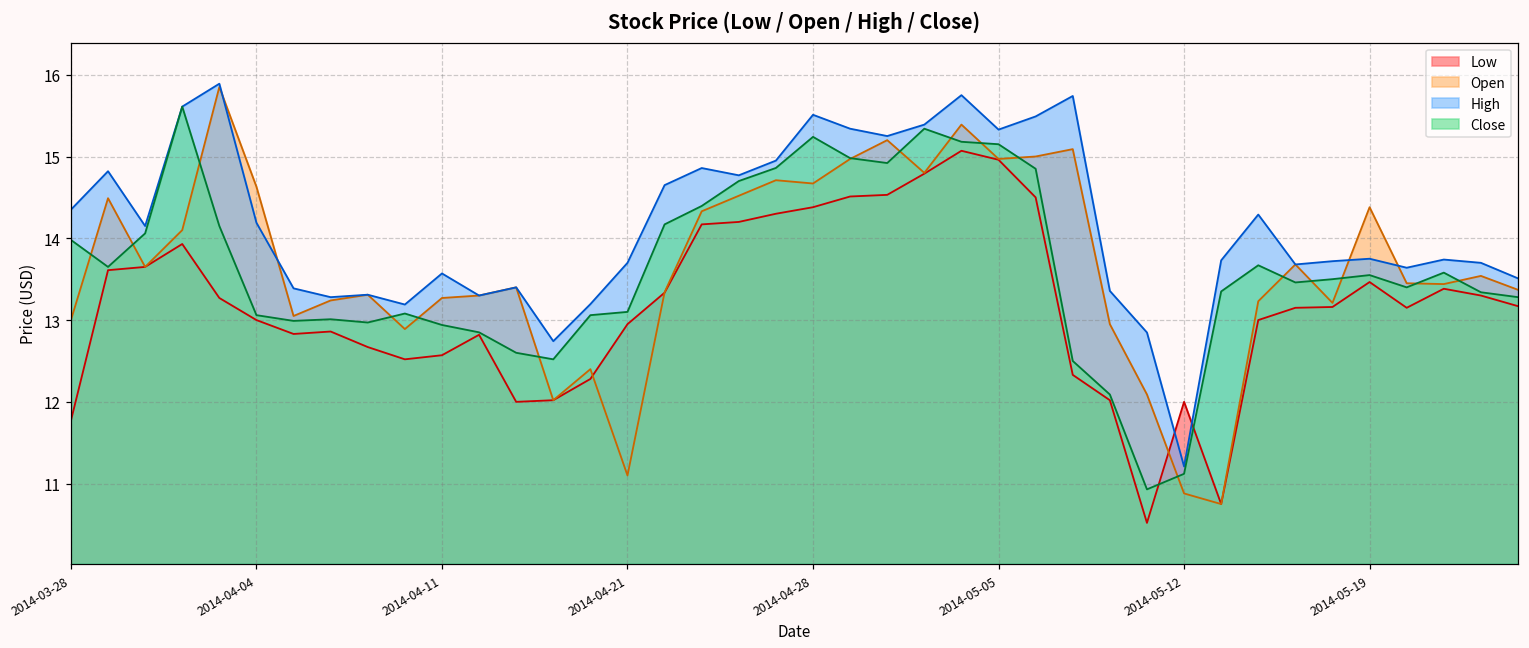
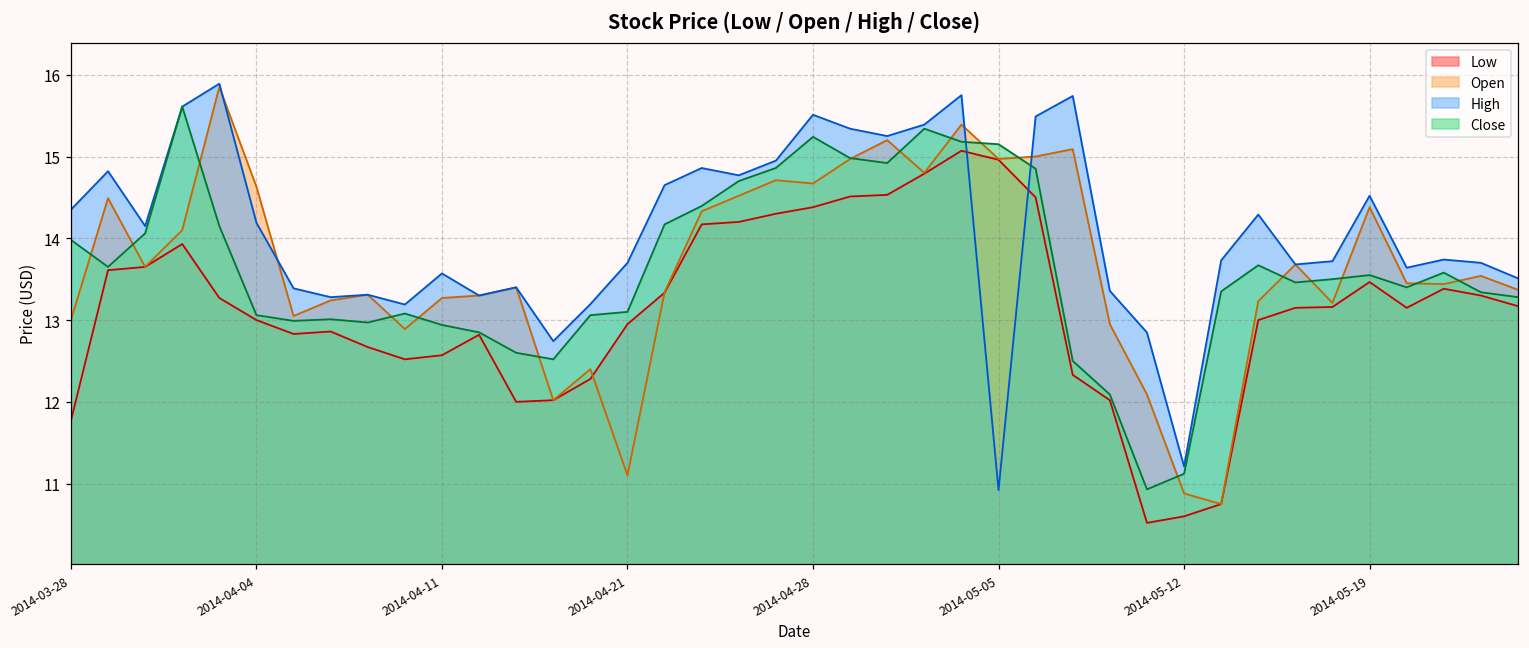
  {
    "Low": {
      "2014-03-28": 11.8,
      "2014-04-04": 13.0,
      "2014-04-11": 12.6,
      "2014-04-21": 13.0,
      "2014-04-28": 14.4,
-     "2014-05-12": 12.0,
+     "2014-05-12": 10.6,
      "2014-05-19": 13.5
    },
    "Open": {
      "2014-03-28": 13.0,
      "2014-04-04": 14.6,
      "2014-04-11": 13.3,
      "2014-04-21": 11.1,
      "2014-04-28": 14.7,
      "2014-05-12": 10.9,
      "2014-05-19": 14.4
    },
    "High": {
      "2014-03-28": 14.4,
      "2014-04-04": 14.2,
      "2014-04-11": 13.6,
      "2014-04-21": 13.7,
      "2014-04-28": 15.5,
-     "2014-05-05": 15.3,
+     "2014-05-05": 10.9,
      "2014-05-12": 11.2,
-     "2014-05-19": 13.8
+     "2014-05-19": 14.5
    },
    "Close": {
      "2014-03-28": 14.0,
      "2014-04-04": 13.1,
      "2014-04-11": 12.9,
      "2014-04-21": 13.1,
      "2014-04-28": 15.2,
      "2014-05-05": 15.2,
      "2014-05-12": 11.1,
      "2014-05-19": 13.6
    }
  }
